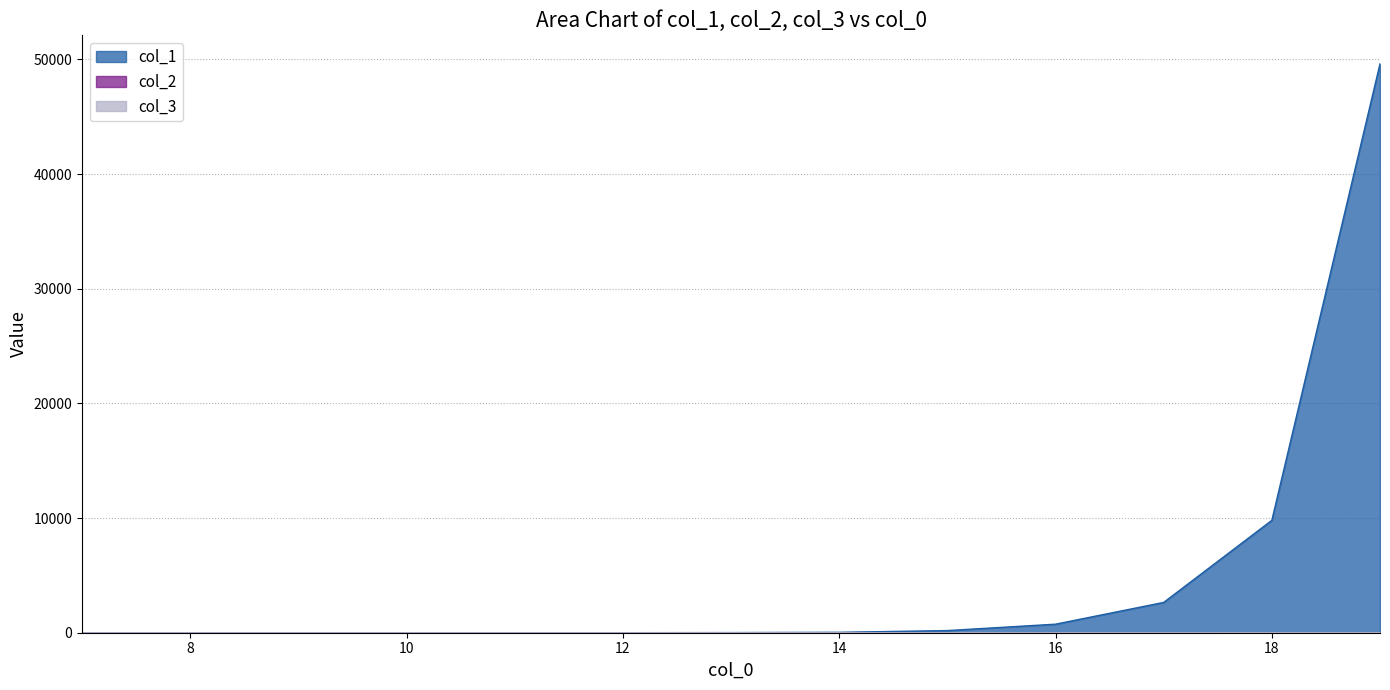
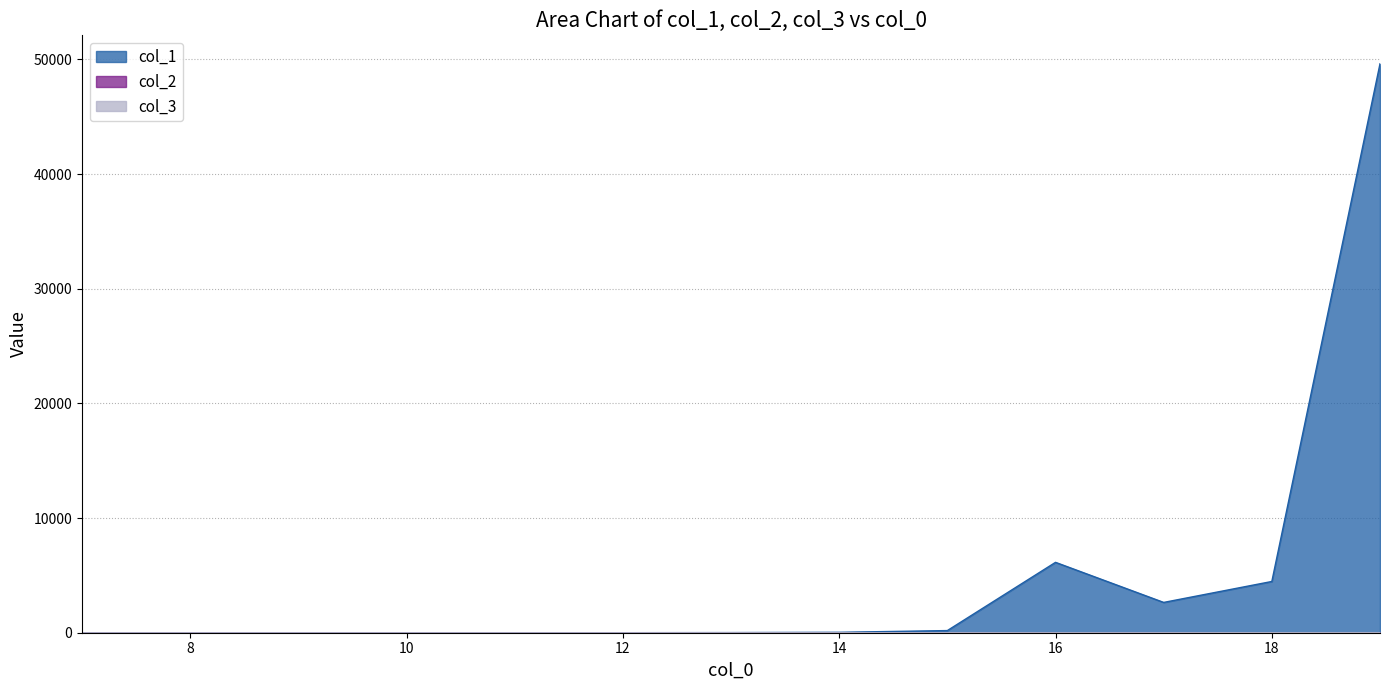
  {
    "col_1": {
-     "16": 700,
-     "18": 9800
+     "16": 6100,
+     "18": 4500
    },
    "col_3": {
      "16": 0,
      "18": 0
    }
  }
